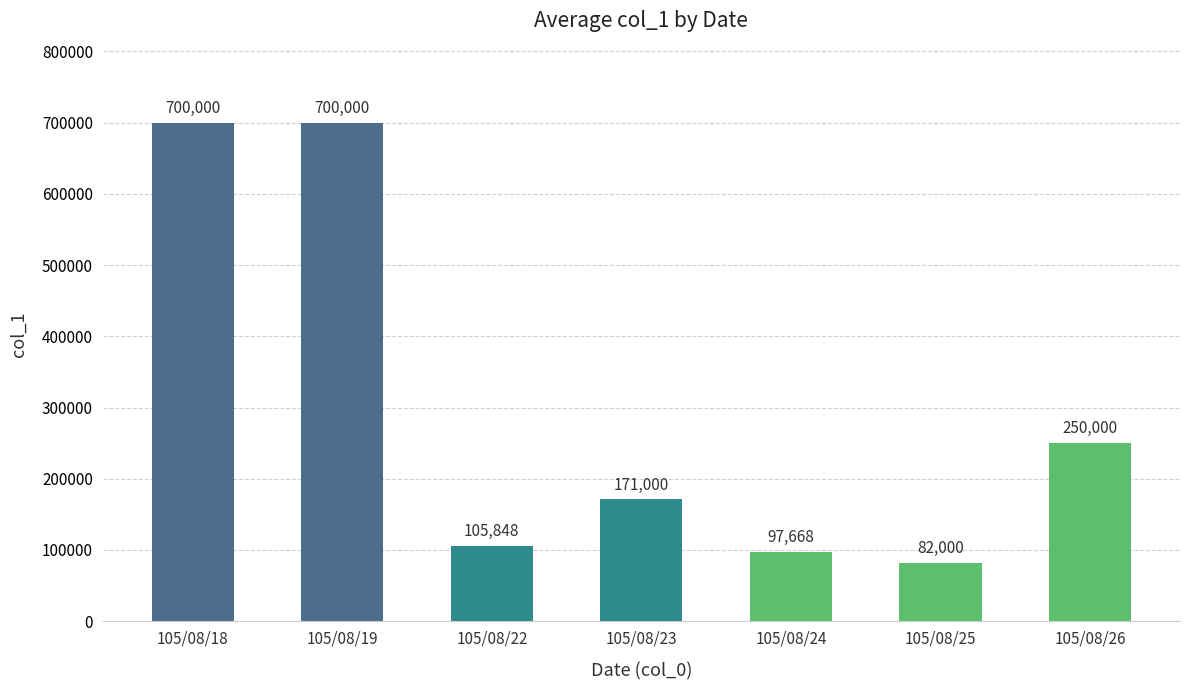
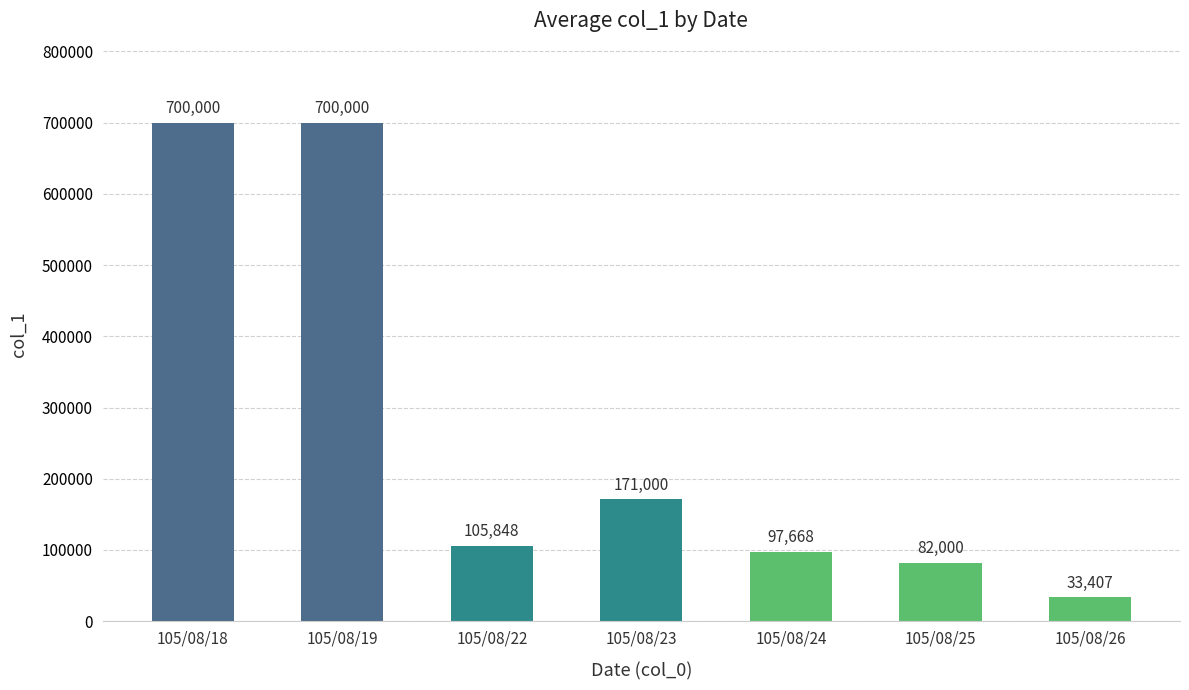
  {
    "105/08/18": "700,000",
    "105/08/19": "700,000",
    "105/08/22": "105,848",
    "105/08/23": "171,000",
    "105/08/24": "97,668",
    "105/08/25": "82,000",
-   "105/08/26": "250,000"
+   "105/08/26": "33,407"
  }
